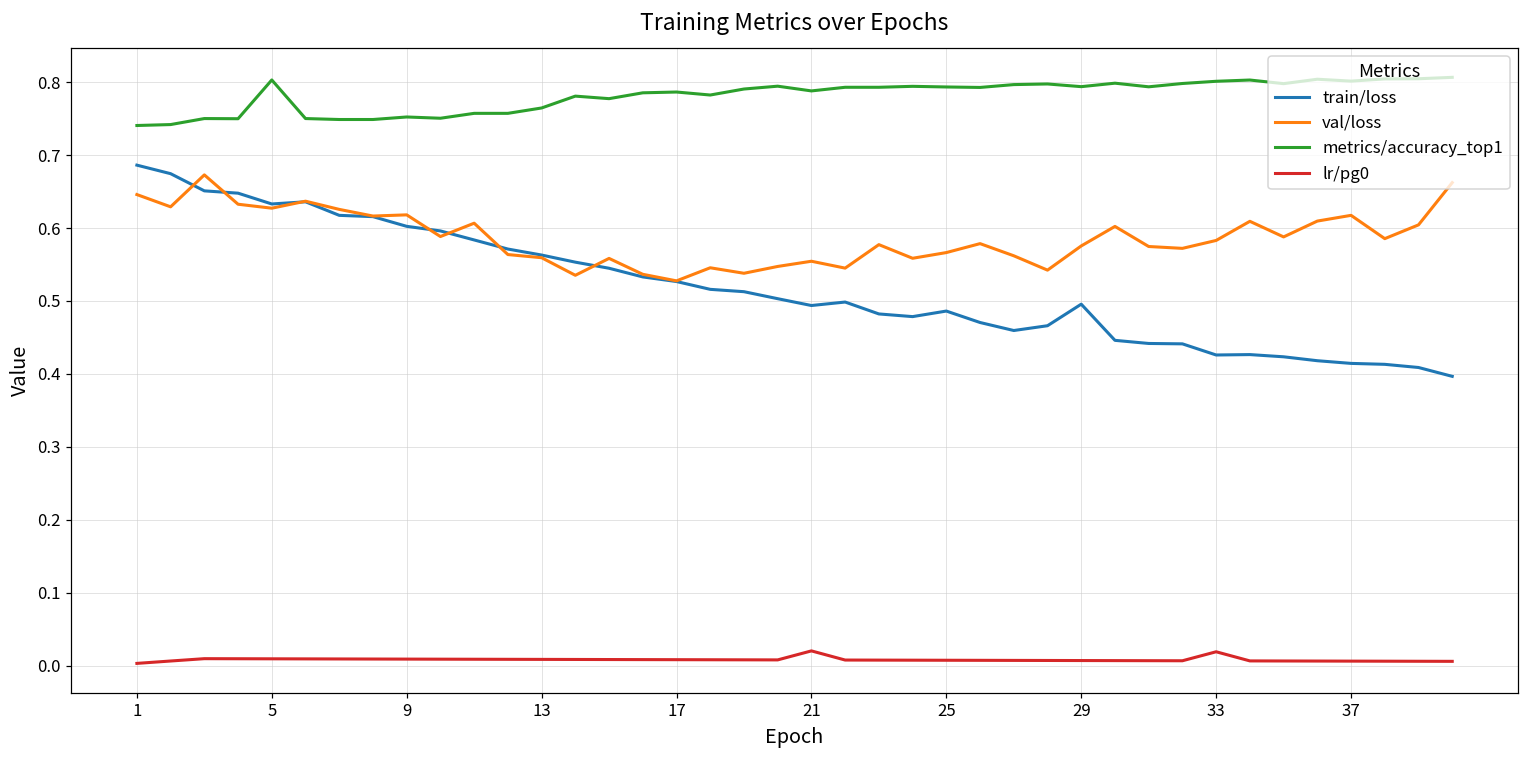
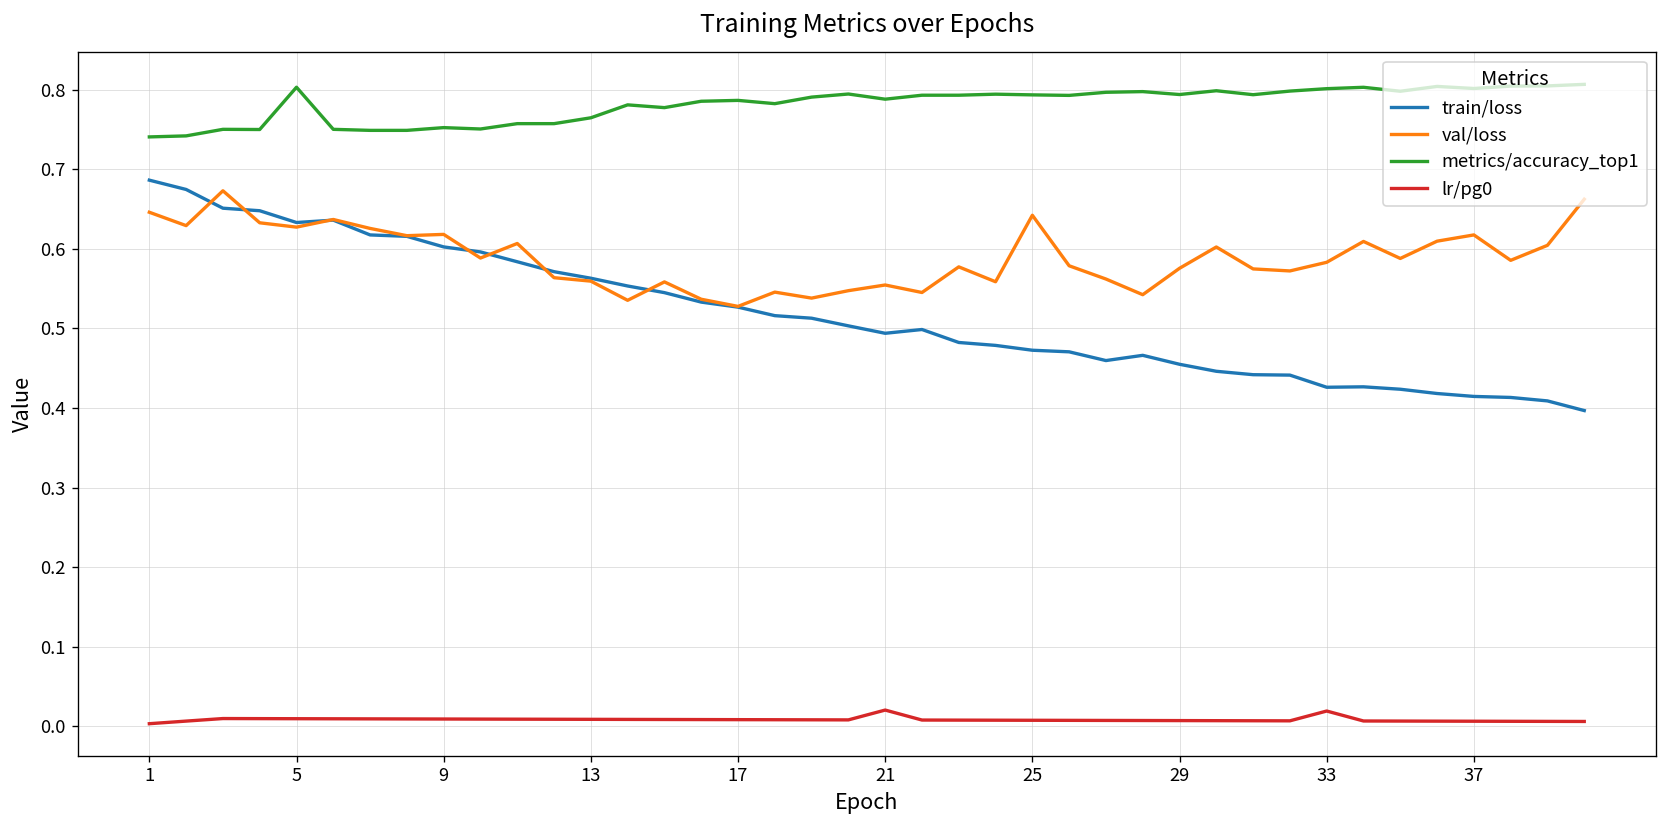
  {
    "train/loss": {
      "1": 0.69,
      "5": 0.63,
      "9": 0.60,
      "21": 0.49,
-     "25": 0.49,
-     "29": 0.50,
+     "25": 0.47,
+     "29": 0.45,
      "33": 0.43,
      "37": 0.41
    },
    "val/loss": {
      "1": 0.65,
      "5": 0.63,
      "9": 0.62,
      "21": 0.55,
-     "25": 0.57,
+     "25": 0.64,
      "29": 0.58,
      "33": 0.58,
      "37": 0.62
    },
    "metrics/accuracy_top1": {
      "1": 0.74,
      "5": 0.80,
      "9": 0.75,
      "13": 0.76,
      "17": 0.79,
      "21": 0.79,
      "25": 0.79,
      "29": 0.79,
      "33": 0.80
    },
    "lr/pg0": {
      "1": 0.00,
      "5": 0.01,
      "9": 0.01,
      "13": 0.01,
      "17": 0.01,
      "21": 0.02,
      "25": 0.01,
      "29": 0.01,
      "33": 0.02,
      "37": 0.01
    }
  }
